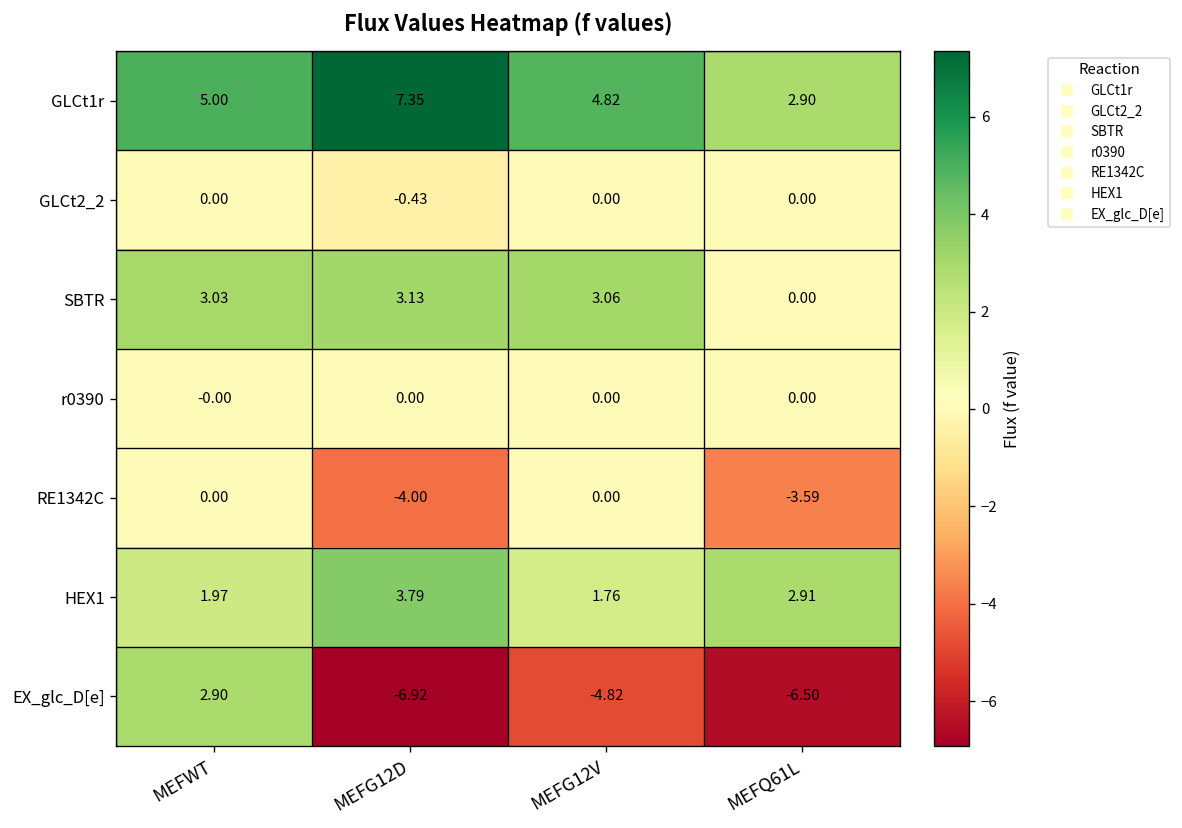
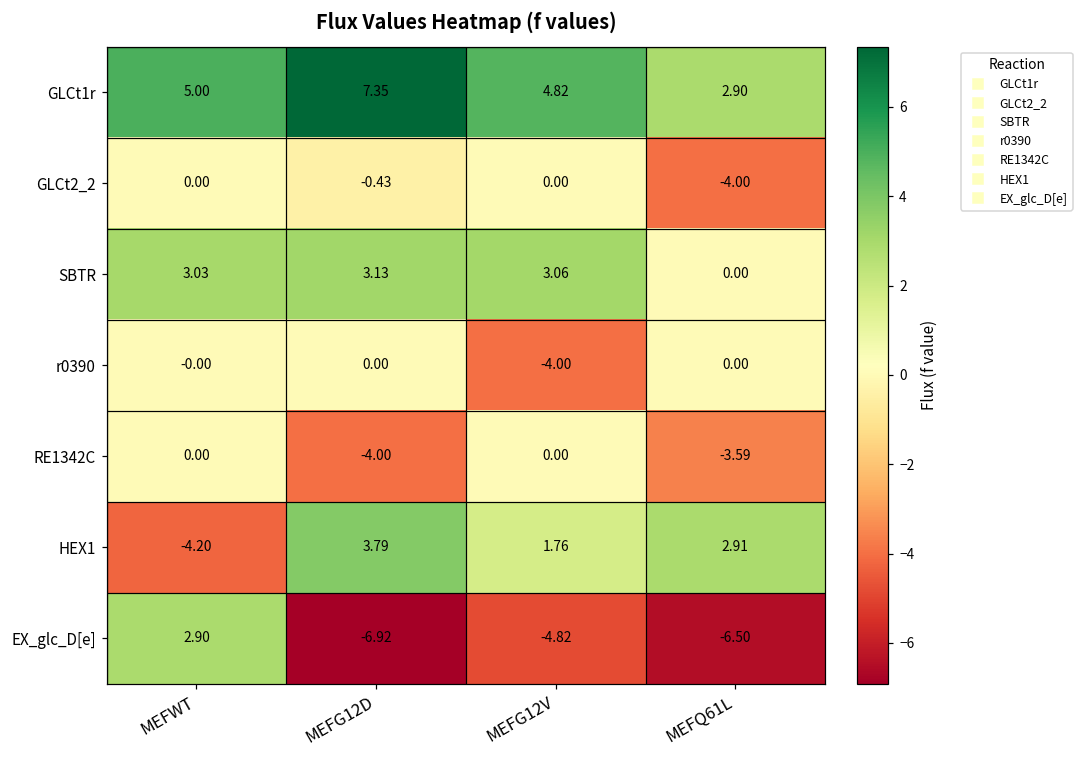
  {
    "GLCt1r": {
      "MEFWT": 5.00,
      "MEFG12D": 7.35,
      "MEFG12V": 4.82,
      "MEFQ61L": 2.90
    },
    "GLCt2_2": {
      "MEFWT": 0.00,
      "MEFG12D": -0.43,
      "MEFG12V": 0.00,
-     "MEFQ61L": 0.00
+     "MEFQ61L": -4.00
    },
    "SBTR": {
      "MEFWT": 3.03,
      "MEFG12D": 3.13,
      "MEFG12V": 3.06,
      "MEFQ61L": 0.00
    },
    "r0390": {
      "MEFWT": -0.00,
      "MEFG12D": 0.00,
-     "MEFG12V": 0.00,
+     "MEFG12V": -4.00,
      "MEFQ61L": 0.00
    },
    "RE1342C": {
      "MEFWT": 0.00,
      "MEFG12D": -4.00,
      "MEFG12V": 0.00,
      "MEFQ61L": -3.59
    },
    "HEX1": {
-     "MEFWT": 1.97,
+     "MEFWT": -4.20,
      "MEFG12D": 3.79,
      "MEFG12V": 1.76,
      "MEFQ61L": 2.91
    },
    "EX_glc_D[e]": {
      "MEFWT": 2.90,
      "MEFG12D": -6.92,
      "MEFG12V": -4.82,
      "MEFQ61L": -6.50
    }
  }
